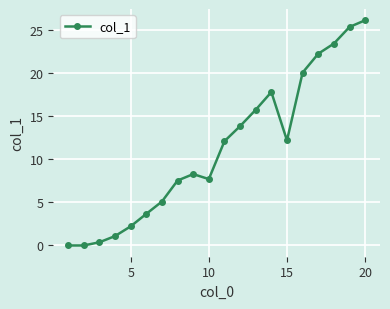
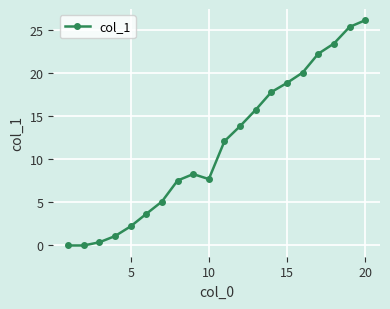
  {
    "5": 2,
    "10": 8,
-   "15": 12,
+   "15": 19,
    "20": 26
  }
